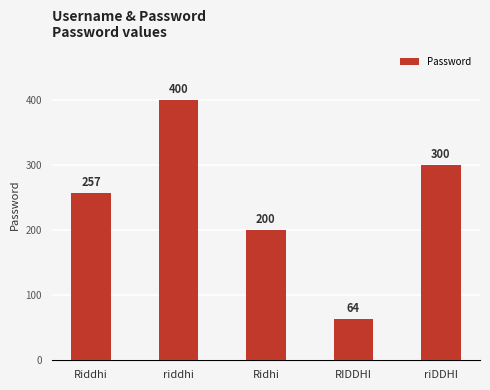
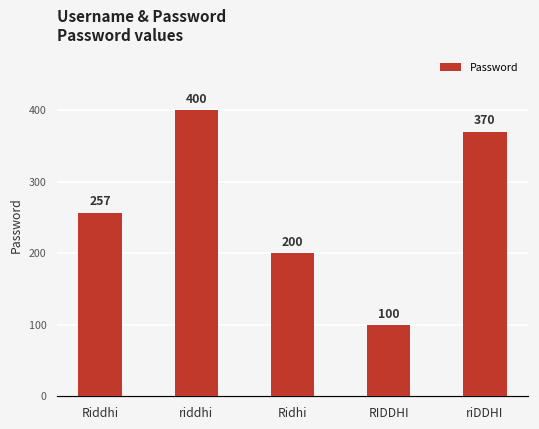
  {
    "Riddhi": 257,
    "riddhi": 400,
    "Ridhi": 200,
-   "RIDDHI": 64,
-   "riDDHI": 300
+   "RIDDHI": 100,
+   "riDDHI": 370
  }
